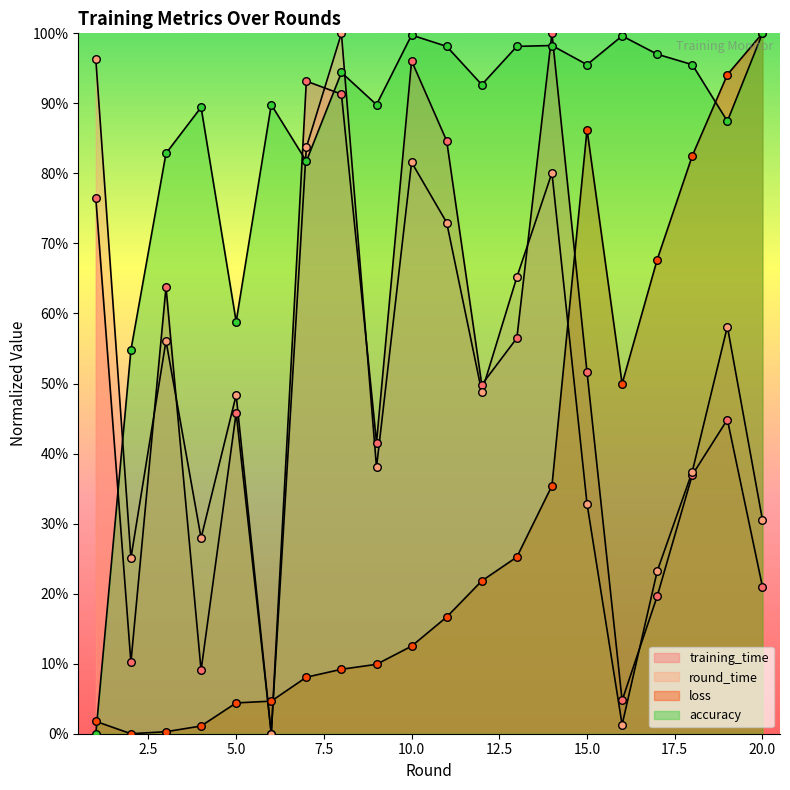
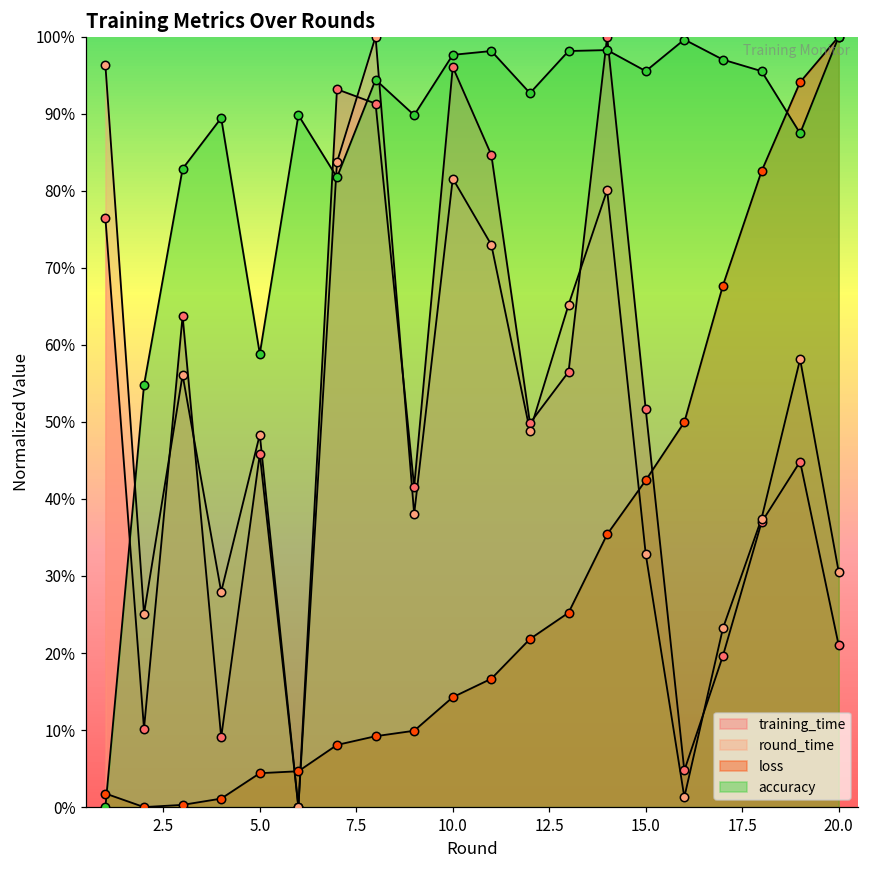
  {
    "loss": {
      "5.0": "4%",
-     "10.0": "13%",
-     "15.0": "86%"
+     "10.0": "14%",
+     "15.0": "42%"
    },
    "accuracy": {
      "5.0": "59%",
-     "10.0": "100%",
+     "10.0": "98%",
      "15.0": "96%"
    }
  }
